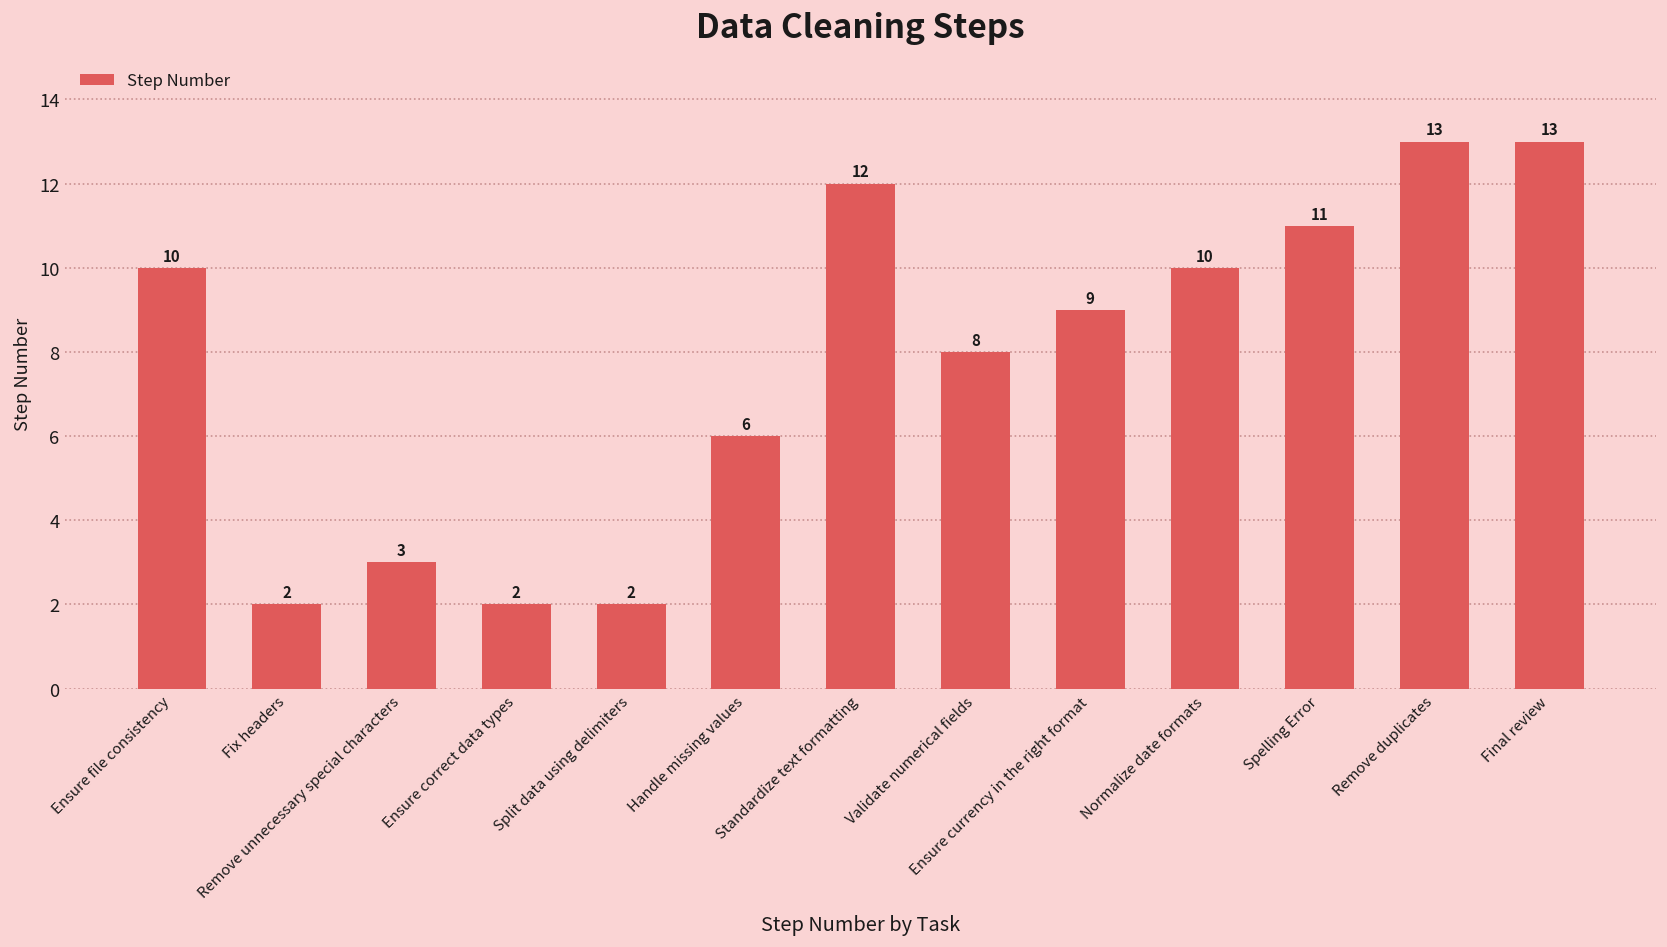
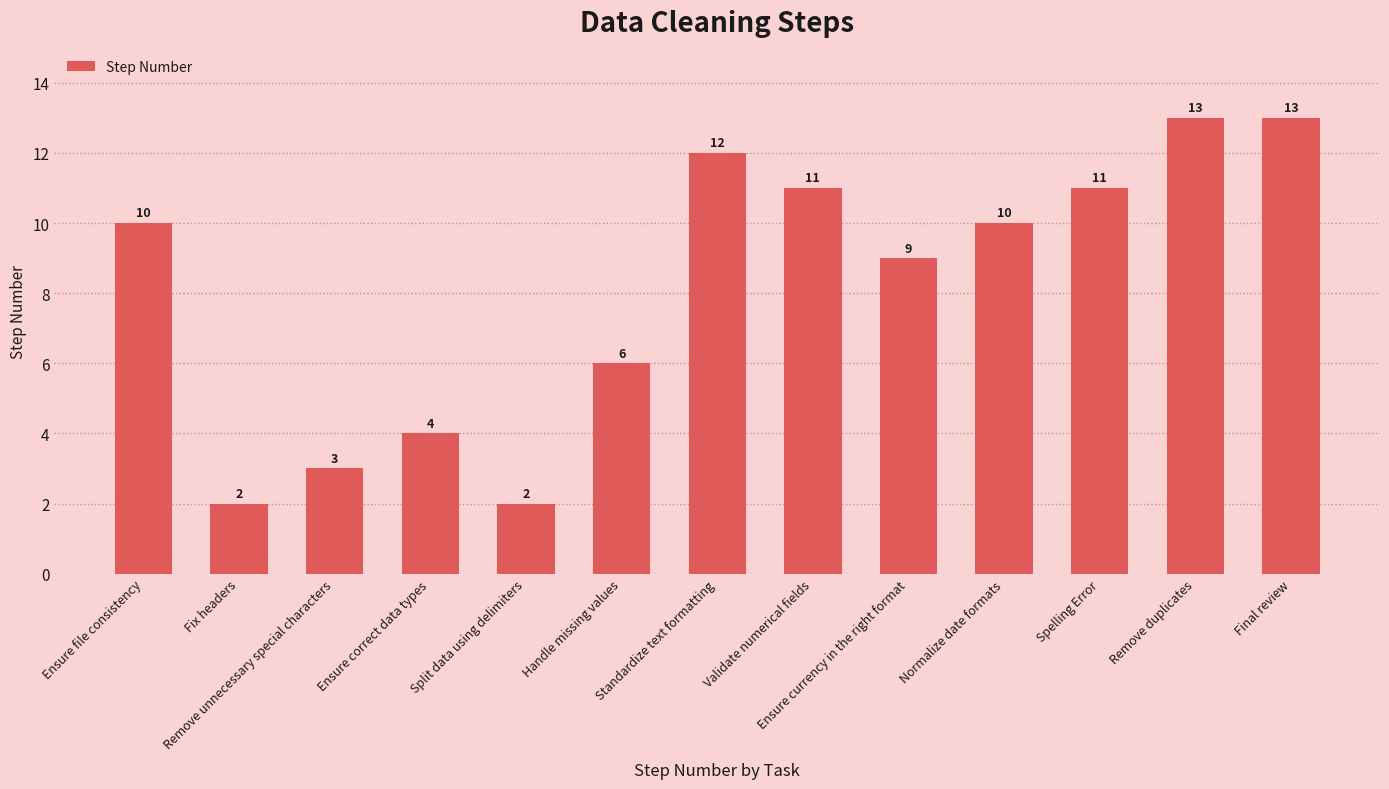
  {
    "Ensure file consistency": 10,
    "Fix headers": 2,
    "Remove unnecessary special characters": 3,
-   "Ensure correct data types": 2,
+   "Ensure correct data types": 4,
    "Split data using delimiters": 2,
    "Handle missing values": 6,
    "Standardize text formatting": 12,
-   "Validate numerical fields": 8,
+   "Validate numerical fields": 11,
    "Ensure currency in the right format": 9,
    "Normalize date formats": 10,
    "Spelling Error": 11,
    "Remove duplicates": 13,
    "Final review": 13
  }
